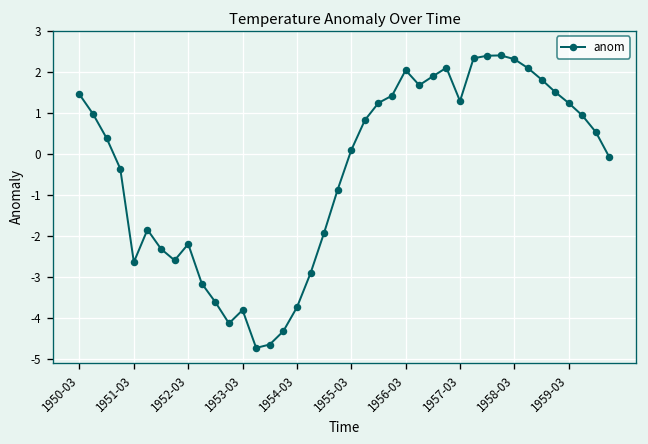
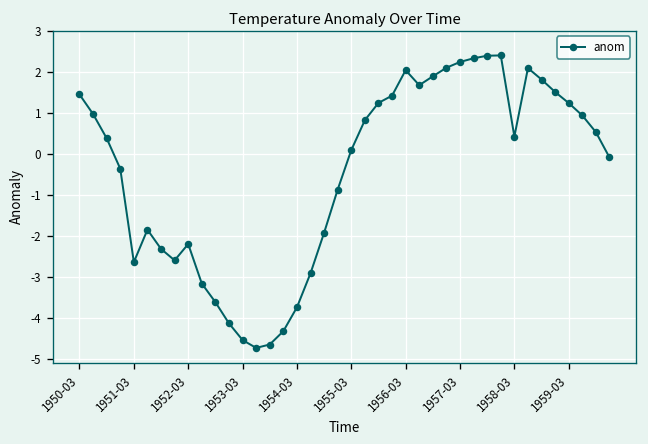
  {
    "1950-03": 1.4,
    "1951-03": -2.6,
    "1952-03": -2.2,
-   "1953-03": -3.8,
+   "1953-03": -4.5,
    "1954-03": -3.7,
    "1955-03": 0.1,
    "1956-03": 2.0,
-   "1957-03": 1.3,
-   "1958-03": 2.3,
+   "1957-03": 2.2,
+   "1958-03": 0.4,
    "1959-03": 1.2
  }
